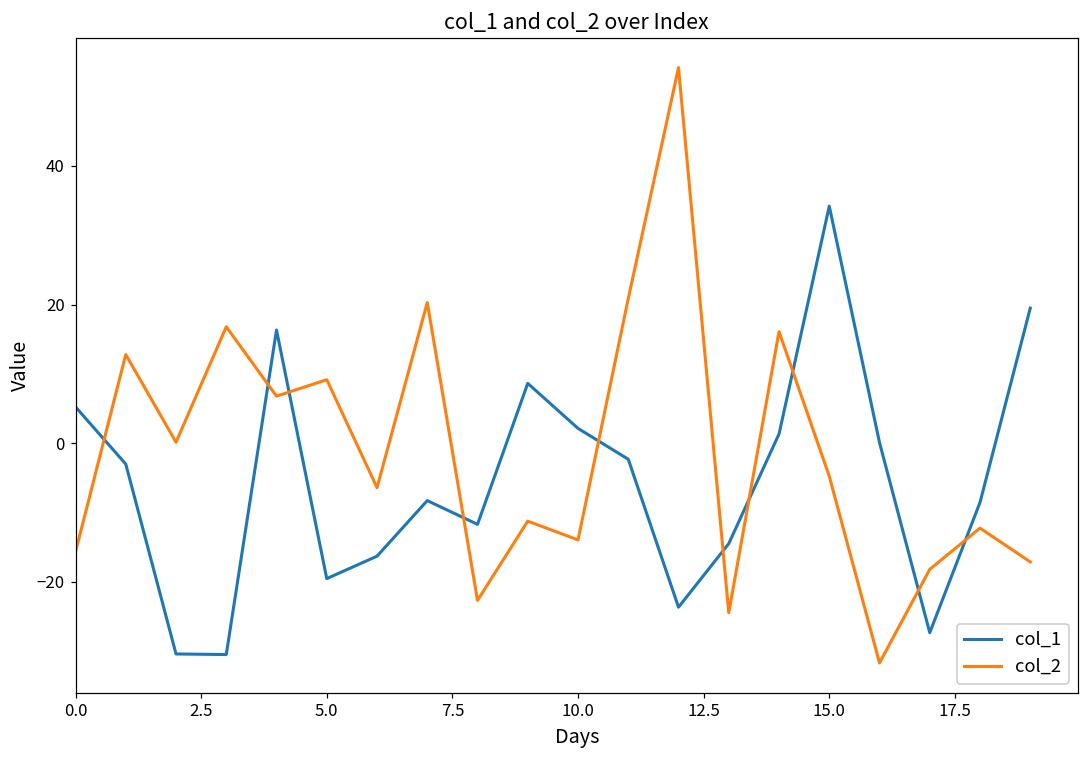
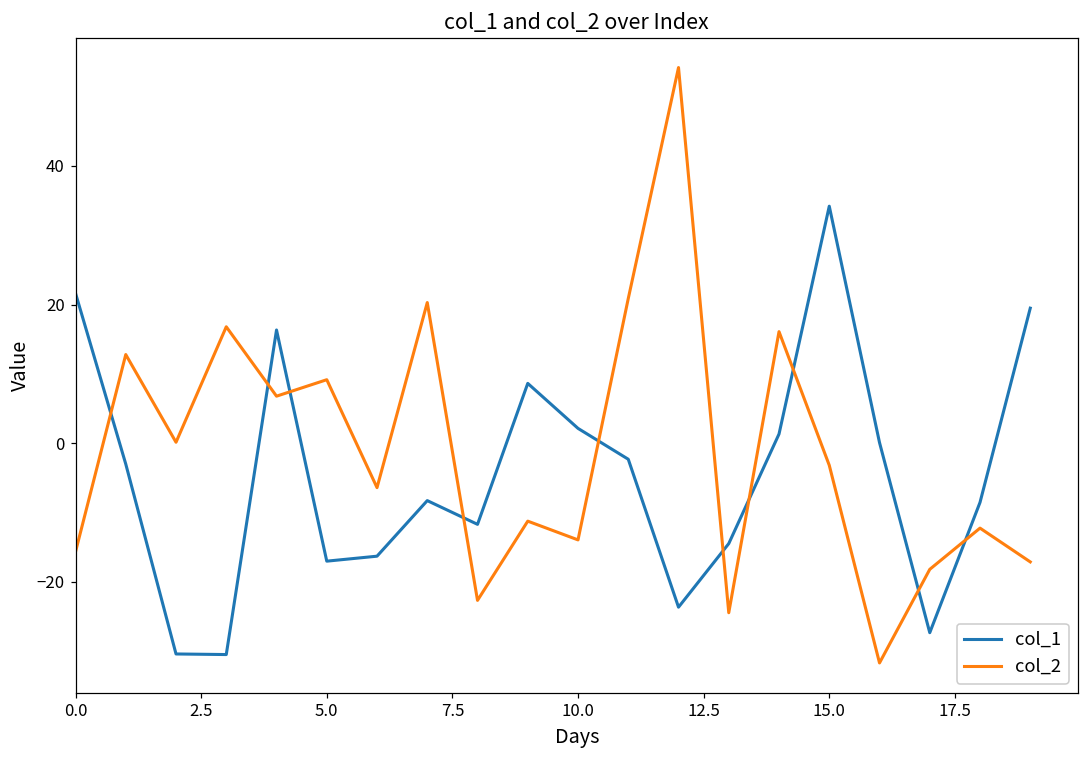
  {
    "col_1": {
-     "0.0": 5,
-     "5.0": -20,
+     "0.0": 22,
+     "5.0": -17,
      "10.0": 2,
      "15.0": 34
    },
    "col_2": {
      "0.0": -16,
      "5.0": 9,
      "10.0": -14,
-     "15.0": -5
+     "15.0": -3
    }
  }
